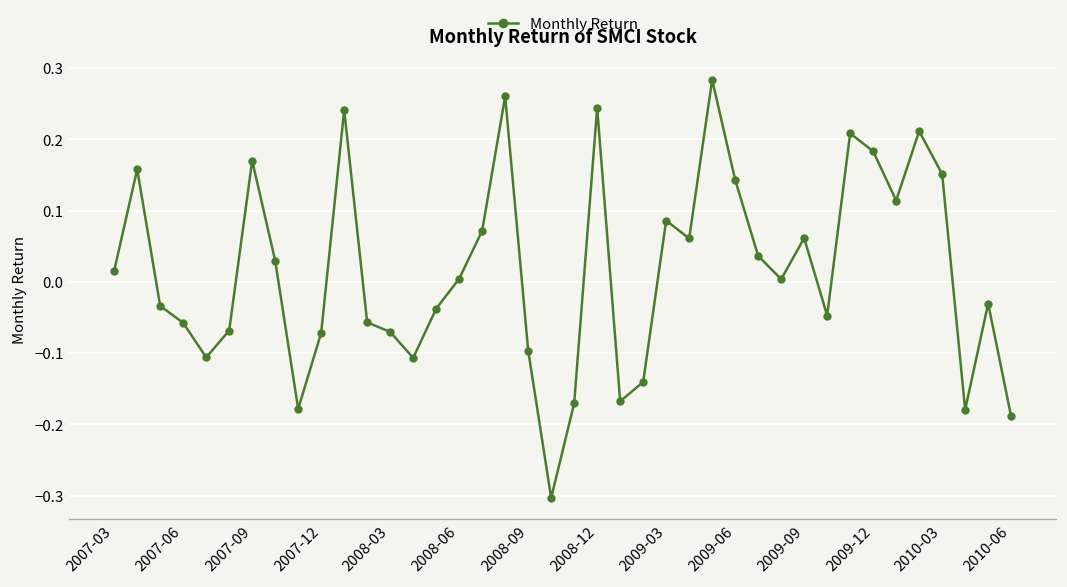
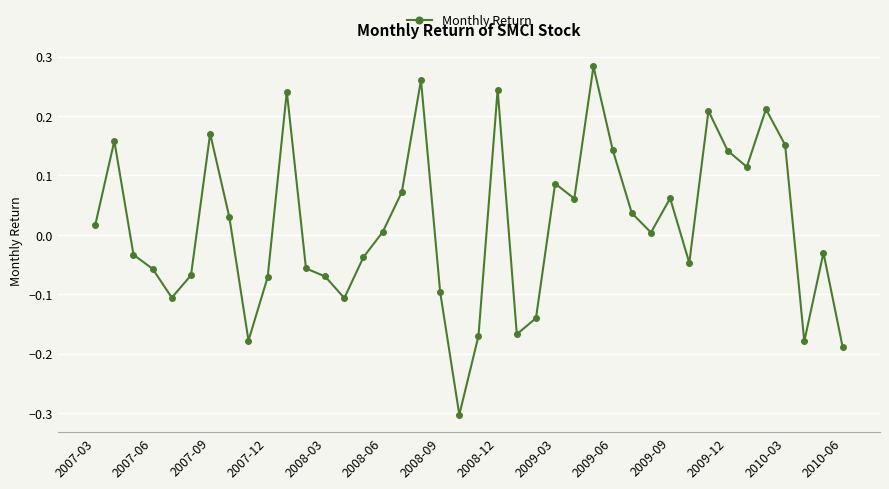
  {
    "2007-03": 0.02,
    "2007-06": -0.06,
    "2007-09": 0.17,
    "2007-12": -0.07,
    "2008-03": -0.07,
    "2008-06": 0.00,
    "2008-09": -0.10,
    "2008-12": 0.24,
    "2009-03": 0.09,
    "2009-06": 0.14,
    "2009-09": 0.06,
-   "2009-12": 0.18,
+   "2009-12": 0.14,
    "2010-03": 0.15,
    "2010-06": -0.19
  }
